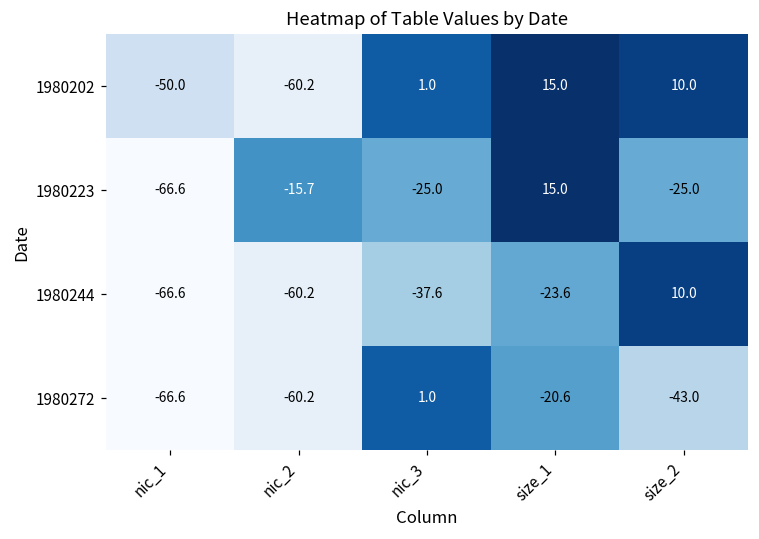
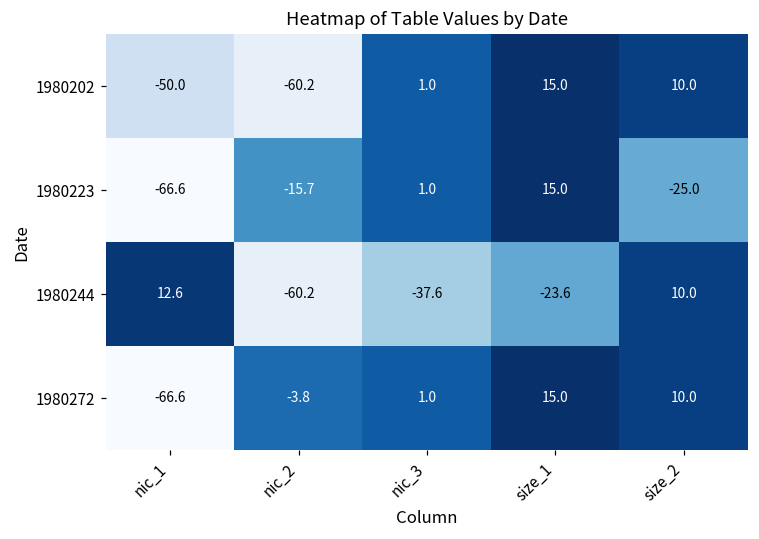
  {
    "1980202": {
      "nic_1": -50.0,
      "nic_2": -60.2,
      "nic_3": 1.0,
      "size_1": 15.0,
      "size_2": 10.0
    },
    "1980223": {
      "nic_1": -66.6,
      "nic_2": -15.7,
-     "nic_3": -25.0,
+     "nic_3": 1.0,
      "size_1": 15.0,
      "size_2": -25.0
    },
    "1980244": {
-     "nic_1": -66.6,
+     "nic_1": 12.6,
      "nic_2": -60.2,
      "nic_3": -37.6,
      "size_1": -23.6,
      "size_2": 10.0
    },
    "1980272": {
      "nic_1": -66.6,
-     "nic_2": -60.2,
+     "nic_2": -3.8,
      "nic_3": 1.0,
-     "size_1": -20.6,
-     "size_2": -43.0
+     "size_1": 15.0,
+     "size_2": 10.0
    }
  }
